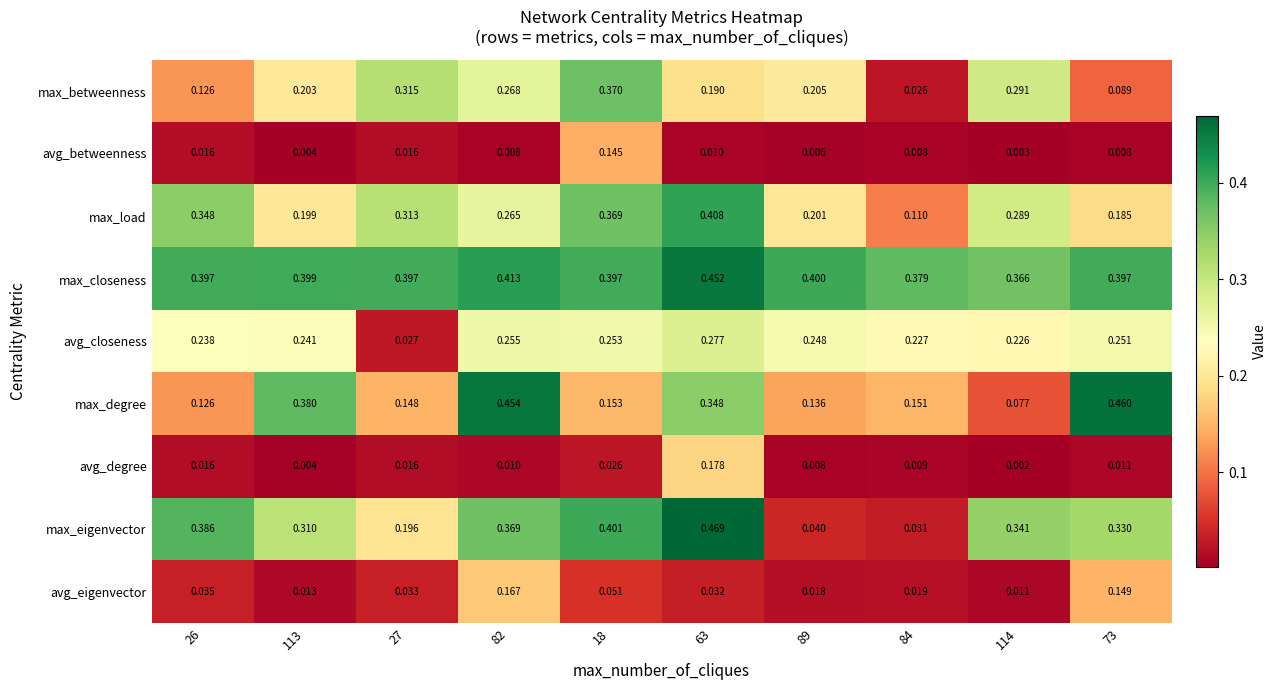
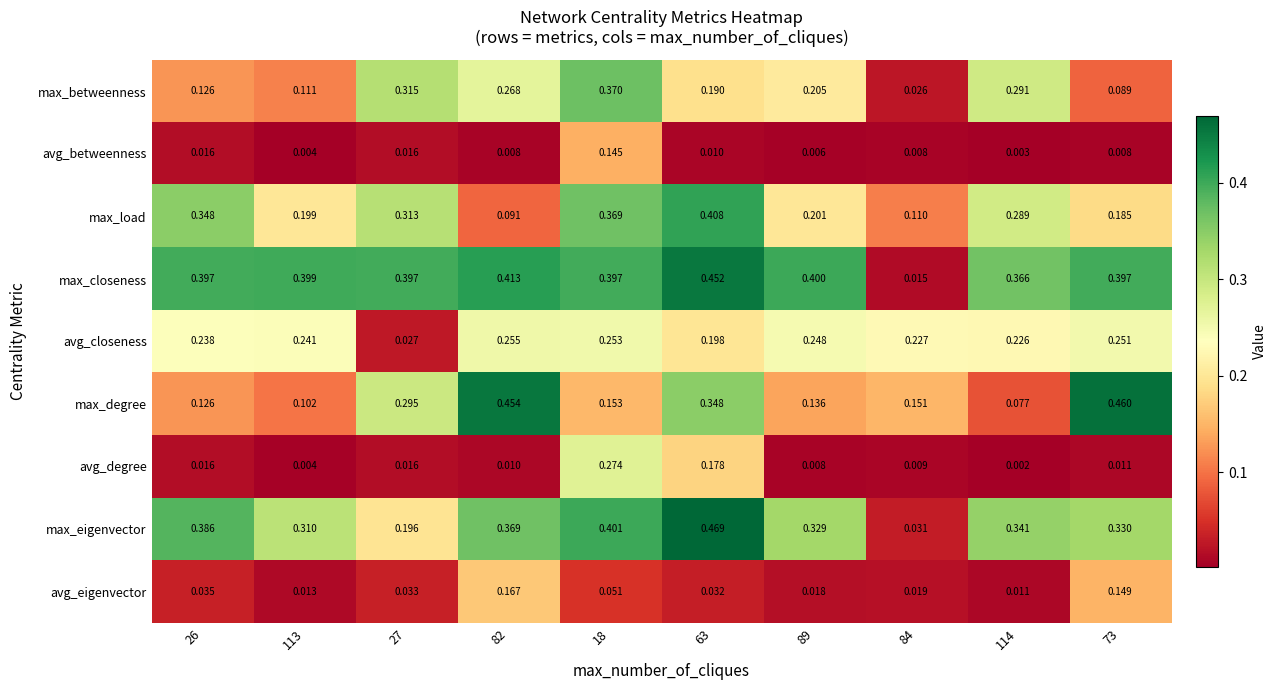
  {
    "max_betweenness": {
      "26": 0.126,
-     "113": 0.203,
+     "113": 0.111,
      "27": 0.315,
      "82": 0.268,
      "18": 0.370,
      "63": 0.190,
      "89": 0.205,
      "84": 0.026,
      "114": 0.291,
      "73": 0.089
    },
    "avg_betweenness": {
      "26": 0.016,
      "113": 0.004,
      "27": 0.016,
      "82": 0.008,
      "18": 0.145,
      "63": 0.010,
      "89": 0.006,
      "84": 0.008,
      "114": 0.003,
      "73": 0.008
    },
    "max_load": {
      "26": 0.348,
      "113": 0.199,
      "27": 0.313,
-     "82": 0.265,
+     "82": 0.091,
      "18": 0.369,
      "63": 0.408,
      "89": 0.201,
      "84": 0.110,
      "114": 0.289,
      "73": 0.185
    },
    "max_closeness": {
      "26": 0.397,
      "113": 0.399,
      "27": 0.397,
      "82": 0.413,
      "18": 0.397,
      "63": 0.452,
      "89": 0.400,
-     "84": 0.379,
+     "84": 0.015,
      "114": 0.366,
      "73": 0.397
    },
    "avg_closeness": {
      "26": 0.238,
      "113": 0.241,
      "27": 0.027,
      "82": 0.255,
      "18": 0.253,
-     "63": 0.277,
+     "63": 0.198,
      "89": 0.248,
      "84": 0.227,
      "114": 0.226,
      "73": 0.251
    },
    "max_degree": {
      "26": 0.126,
-     "113": 0.380,
-     "27": 0.148,
+     "113": 0.102,
+     "27": 0.295,
      "82": 0.454,
      "18": 0.153,
      "63": 0.348,
      "89": 0.136,
      "84": 0.151,
      "114": 0.077,
      "73": 0.460
    },
    "avg_degree": {
      "26": 0.016,
      "113": 0.004,
      "27": 0.016,
      "82": 0.010,
-     "18": 0.026,
+     "18": 0.274,
      "63": 0.178,
      "89": 0.008,
      "84": 0.009,
      "114": 0.002,
      "73": 0.011
    },
    "max_eigenvector": {
      "26": 0.386,
      "113": 0.310,
      "27": 0.196,
      "82": 0.369,
      "18": 0.401,
      "63": 0.469,
-     "89": 0.040,
+     "89": 0.329,
      "84": 0.031,
      "114": 0.341,
      "73": 0.330
    },
    "avg_eigenvector": {
      "26": 0.035,
      "113": 0.013,
      "27": 0.033,
      "82": 0.167,
      "18": 0.051,
      "63": 0.032,
      "89": 0.018,
      "84": 0.019,
      "114": 0.011,
      "73": 0.149
    }
  }
